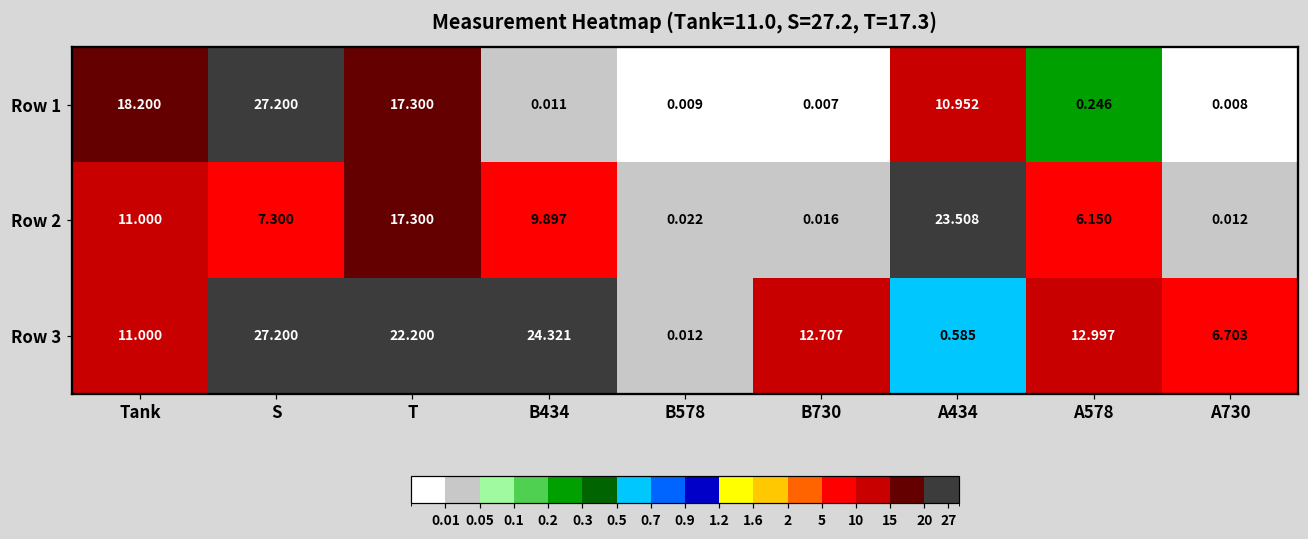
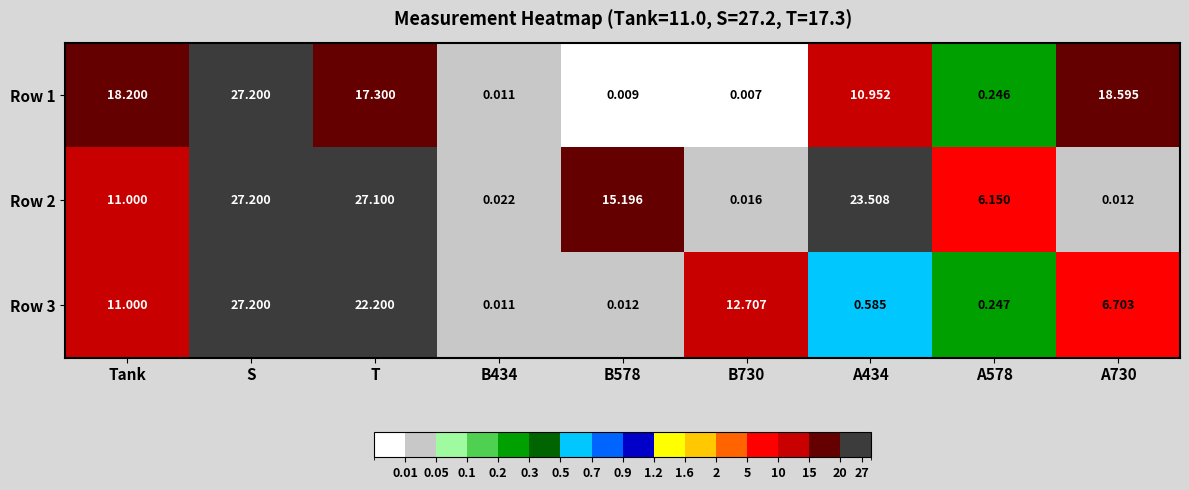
  {
    "Row 1": {
      "Tank": 18.200,
      "S": 27.200,
      "T": 17.300,
      "B434": 0.011,
      "B578": 0.009,
      "B730": 0.007,
      "A434": 10.952,
      "A578": 0.246,
-     "A730": 0.008
+     "A730": 18.595
    },
    "Row 2": {
      "Tank": 11.000,
-     "S": 7.300,
-     "T": 17.300,
-     "B434": 9.897,
-     "B578": 0.022,
+     "S": 27.200,
+     "T": 27.100,
+     "B434": 0.022,
+     "B578": 15.196,
      "B730": 0.016,
      "A434": 23.508,
      "A578": 6.150,
      "A730": 0.012
    },
    "Row 3": {
      "Tank": 11.000,
      "S": 27.200,
      "T": 22.200,
-     "B434": 24.321,
+     "B434": 0.011,
      "B578": 0.012,
      "B730": 12.707,
      "A434": 0.585,
-     "A578": 12.997,
+     "A578": 0.247,
      "A730": 6.703
    }
  }
